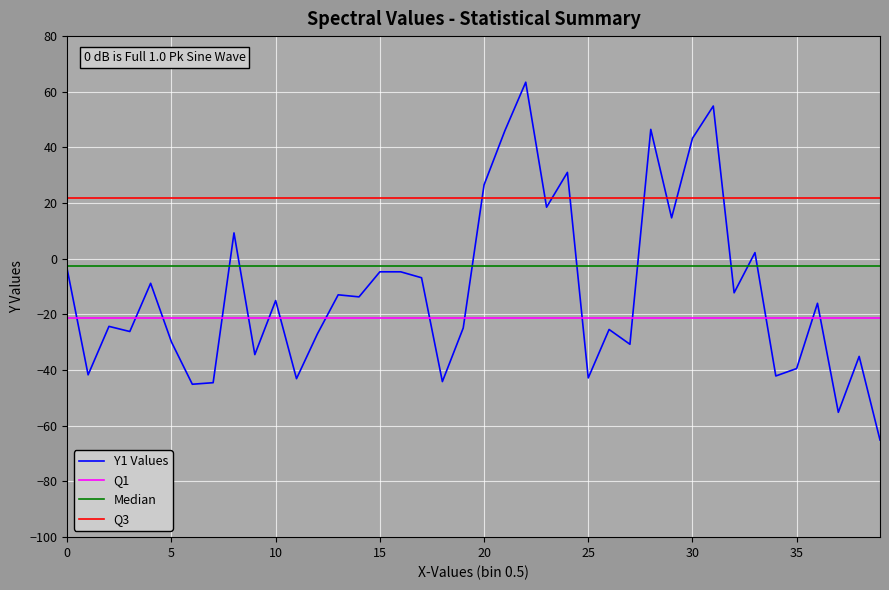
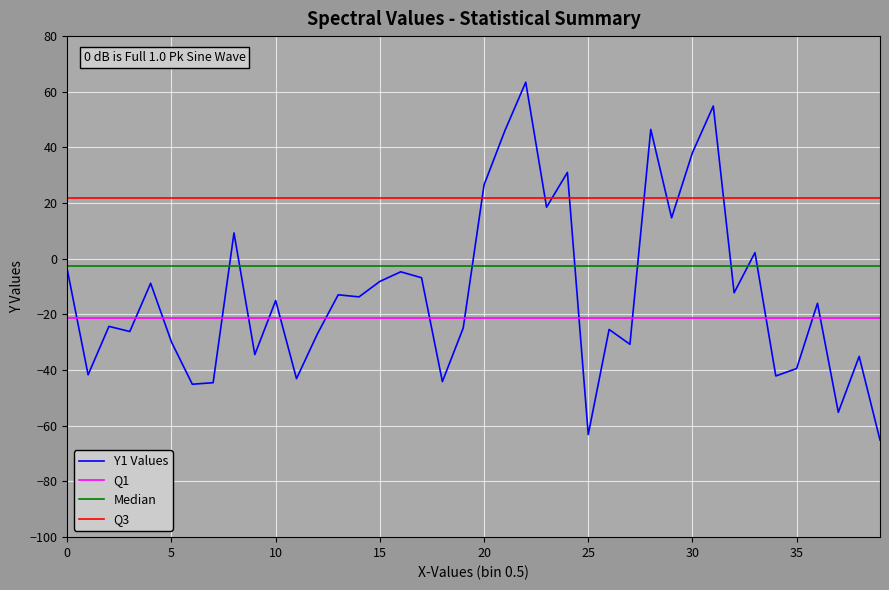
  {
    "Y1 Values": {
      "0": -4,
      "5": -30,
      "10": -15,
-     "15": -5,
+     "15": -8,
      "20": 27,
-     "25": -43,
-     "30": 43,
+     "25": -63,
+     "30": 38,
      "35": -39
    },
    "Q1": {
      "0": -21,
      "5": -21,
      "10": -21,
      "15": -21,
      "20": -21,
      "25": -21,
      "30": -21,
      "35": -21
    },
    "Median": {
      "0": -2,
      "5": -2,
      "10": -2,
      "15": -2,
      "20": -2,
      "25": -2,
      "30": -2,
      "35": -2
    },
    "Q3": {
      "0": 22,
      "5": 22,
      "10": 22,
      "15": 22,
      "20": 22,
      "25": 22,
      "30": 22,
      "35": 22
    }
  }
